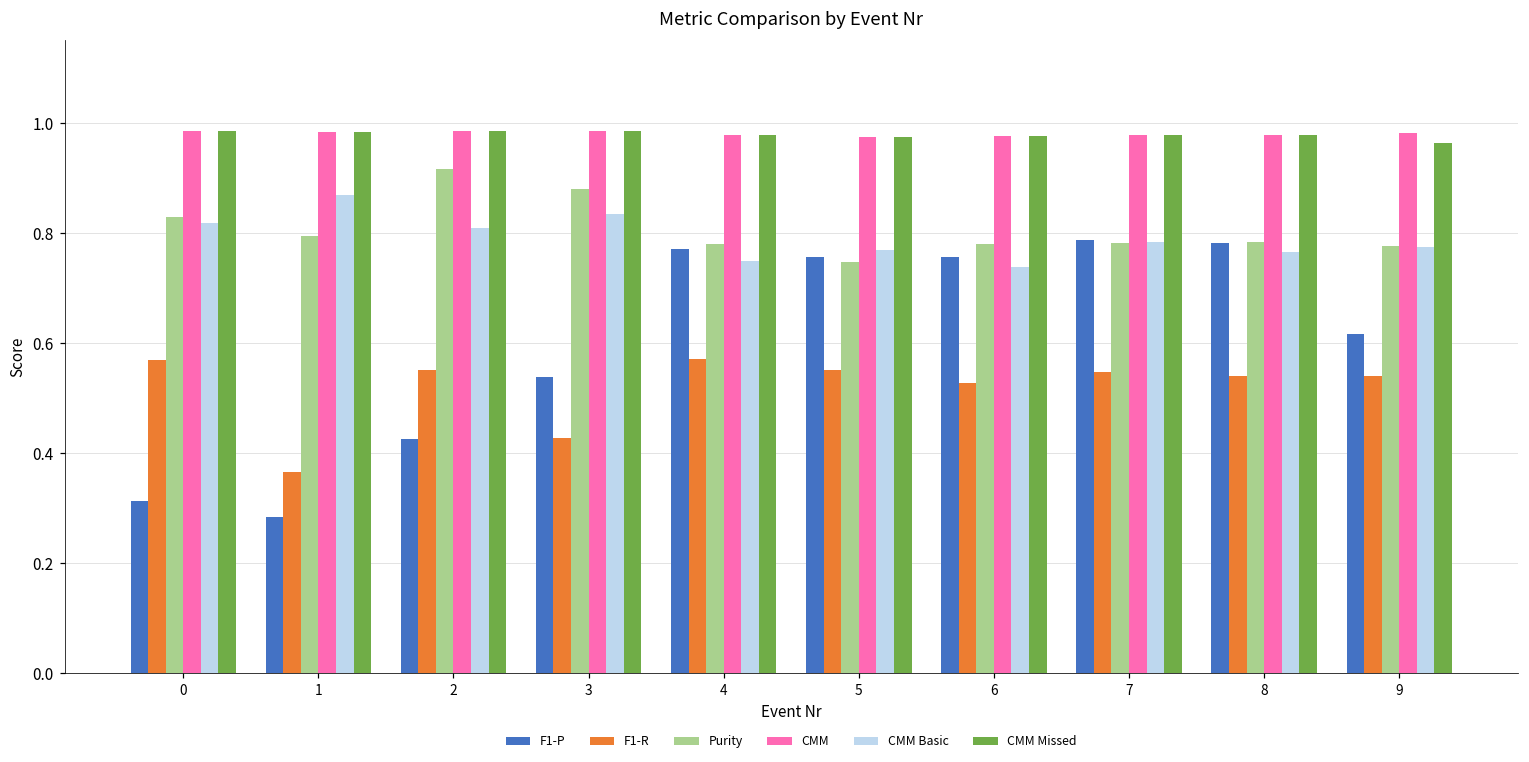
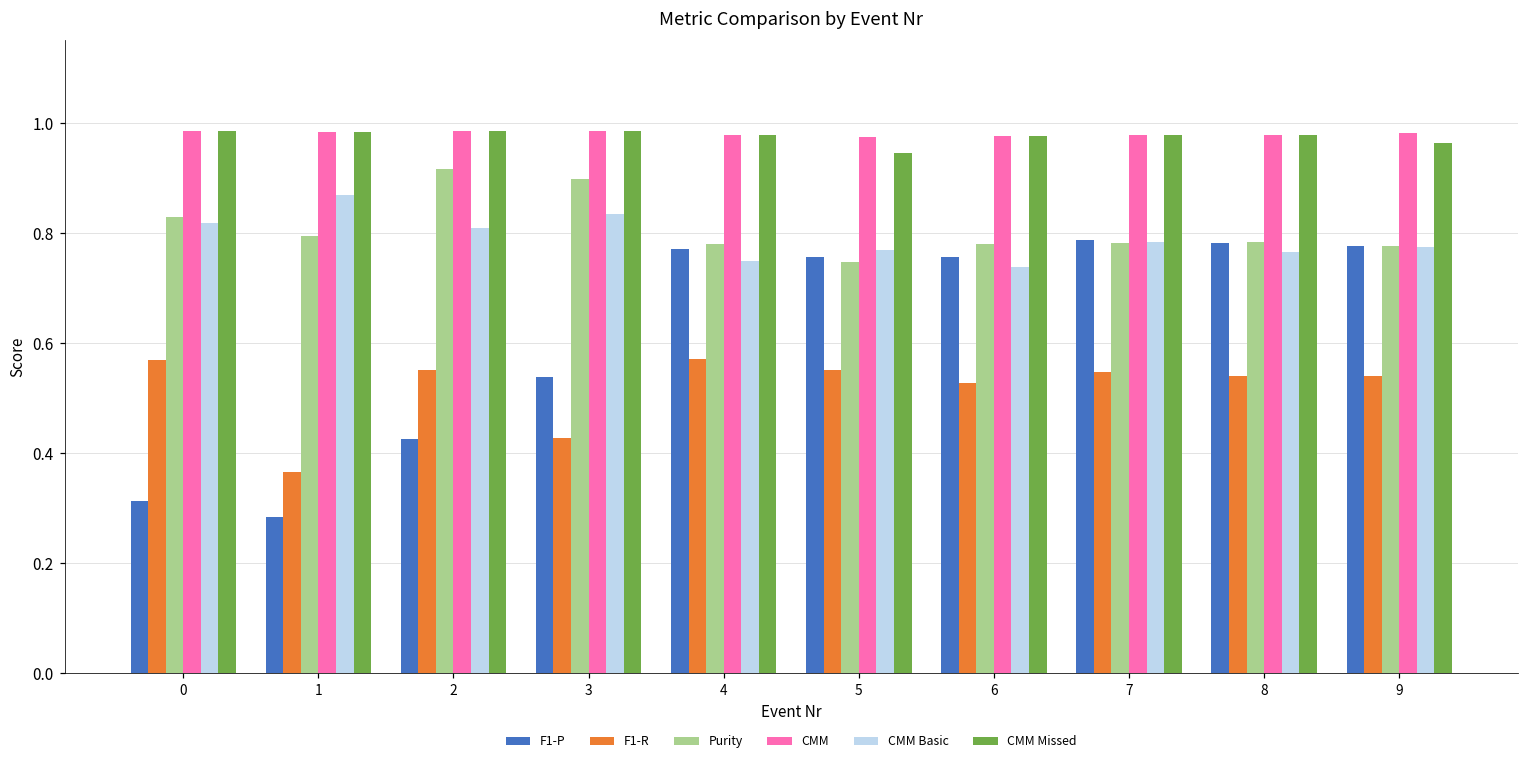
  {
    "F1-P": {
      "0": 0.31,
      "1": 0.28,
      "2": 0.43,
      "3": 0.54,
      "4": 0.77,
      "5": 0.76,
      "6": 0.76,
      "7": 0.79,
      "8": 0.78,
-     "9": 0.62
+     "9": 0.78
    },
    "F1-R": {
      "0": 0.57,
      "1": 0.37,
      "2": 0.55,
      "3": 0.43,
      "4": 0.57,
      "5": 0.55,
      "6": 0.53,
      "7": 0.55,
      "8": 0.54,
      "9": 0.54
    },
    "Purity": {
      "0": 0.83,
      "1": 0.79,
      "2": 0.92,
-     "3": 0.88,
+     "3": 0.90,
      "4": 0.78,
      "5": 0.75,
      "6": 0.78,
      "7": 0.78,
      "8": 0.78,
      "9": 0.78
    },
    "CMM": {
      "0": 0.98,
      "1": 0.98,
      "2": 0.99,
      "3": 0.99,
      "4": 0.98,
      "5": 0.97,
      "6": 0.98,
      "7": 0.98,
      "8": 0.98,
      "9": 0.98
    },
    "CMM Basic": {
      "0": 0.82,
      "1": 0.87,
      "2": 0.81,
      "3": 0.83,
      "4": 0.75,
      "5": 0.77,
      "6": 0.74,
      "7": 0.78,
      "8": 0.77,
      "9": 0.77
    },
    "CMM Missed": {
      "0": 0.98,
      "1": 0.98,
      "2": 0.99,
      "3": 0.99,
      "4": 0.98,
-     "5": 0.97,
+     "5": 0.95,
      "6": 0.98,
      "7": 0.98,
      "8": 0.98,
      "9": 0.96
    }
  }
